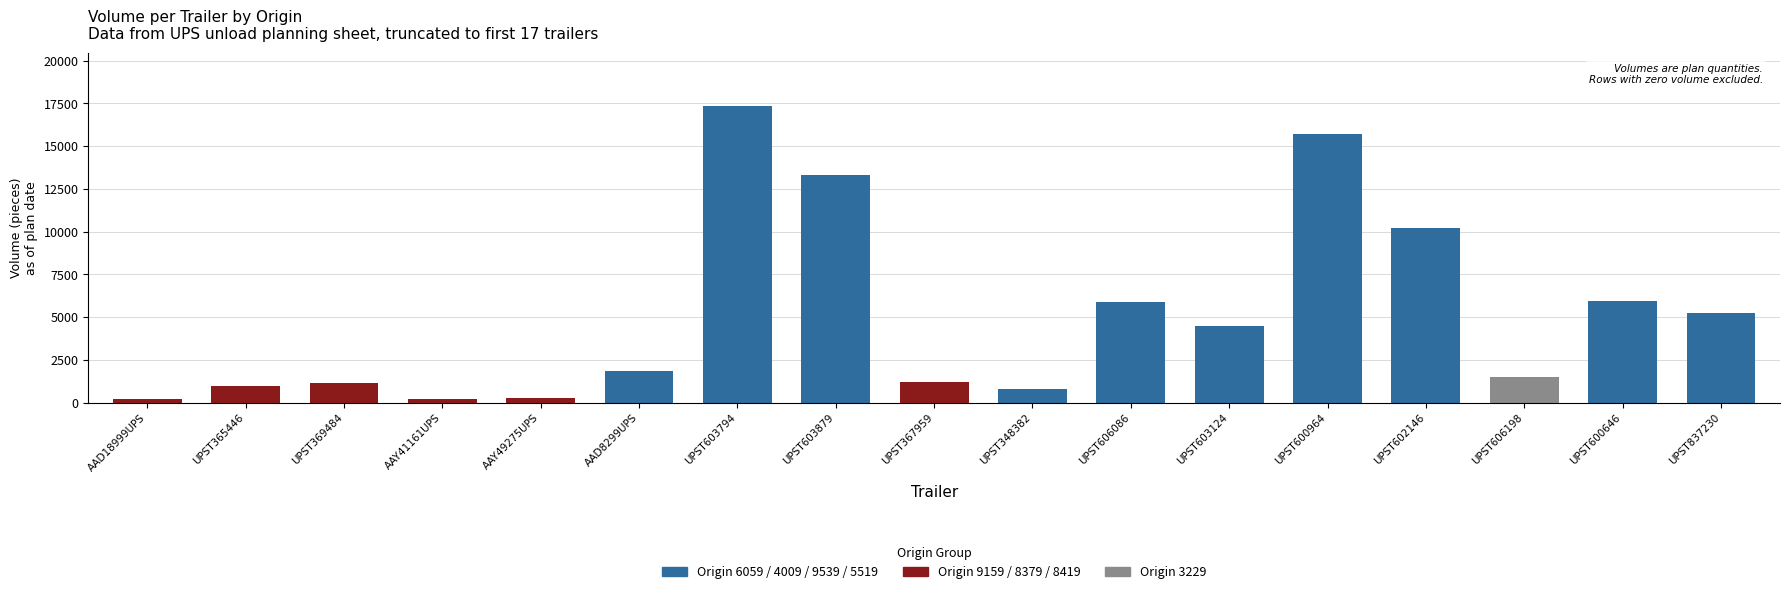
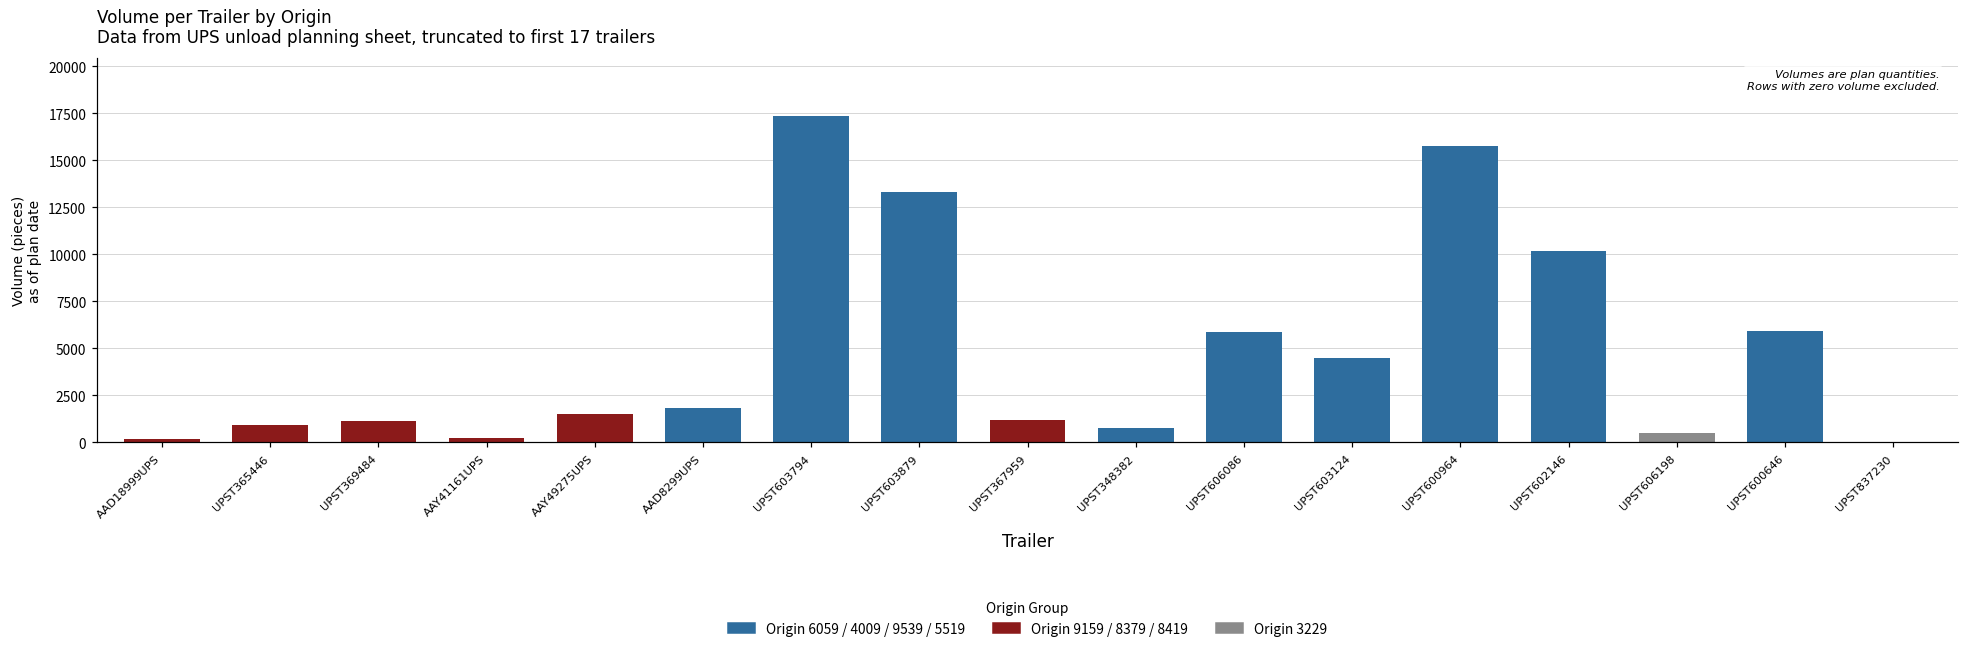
  {
    "AAD18999UPS": 200,
    "UPST365446": 900,
    "UPST369484": 1100,
    "AAY41161UPS": 200,
-   "AAY49275UPS": 300,
+   "AAY49275UPS": 1500,
    "AAD8299UPS": 1800,
    "UPST603794": 17300,
    "UPST603879": 13300,
    "UPST367959": 1200,
    "UPST348382": 800,
    "UPST606086": 5900,
    "UPST603124": 4500,
    "UPST600964": 15700,
    "UPST602146": 10200,
-   "UPST606198": 1500,
+   "UPST606198": 500,
    "UPST600646": 5900,
-   "UPST837230": 5300
+   "UPST837230": 0
  }
